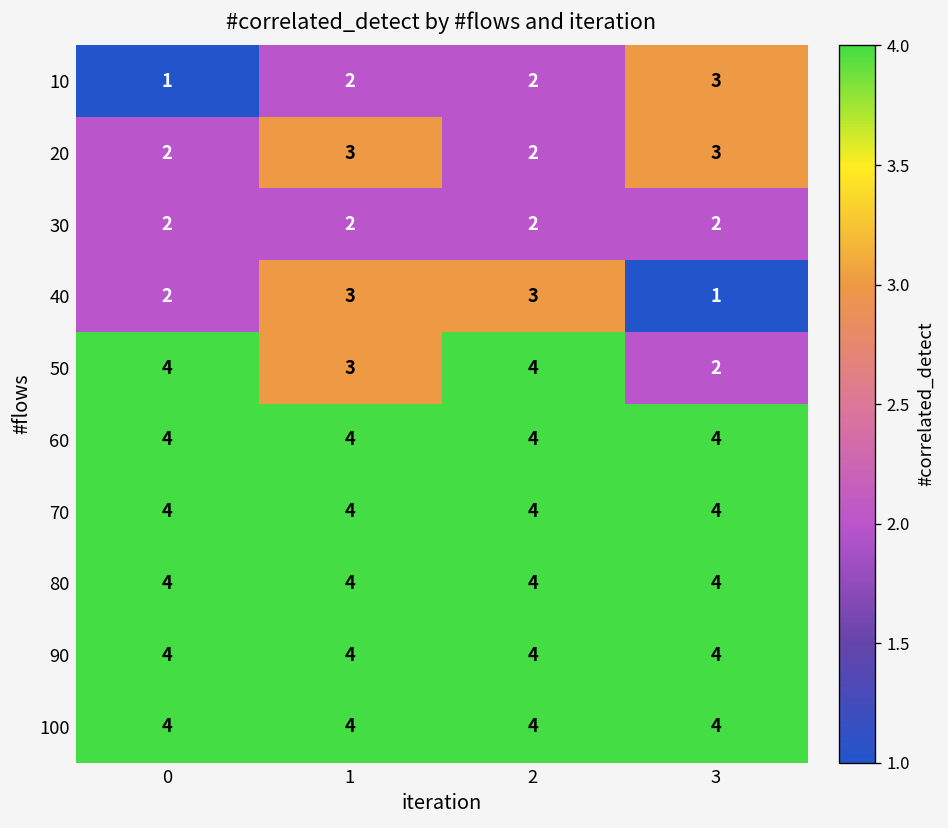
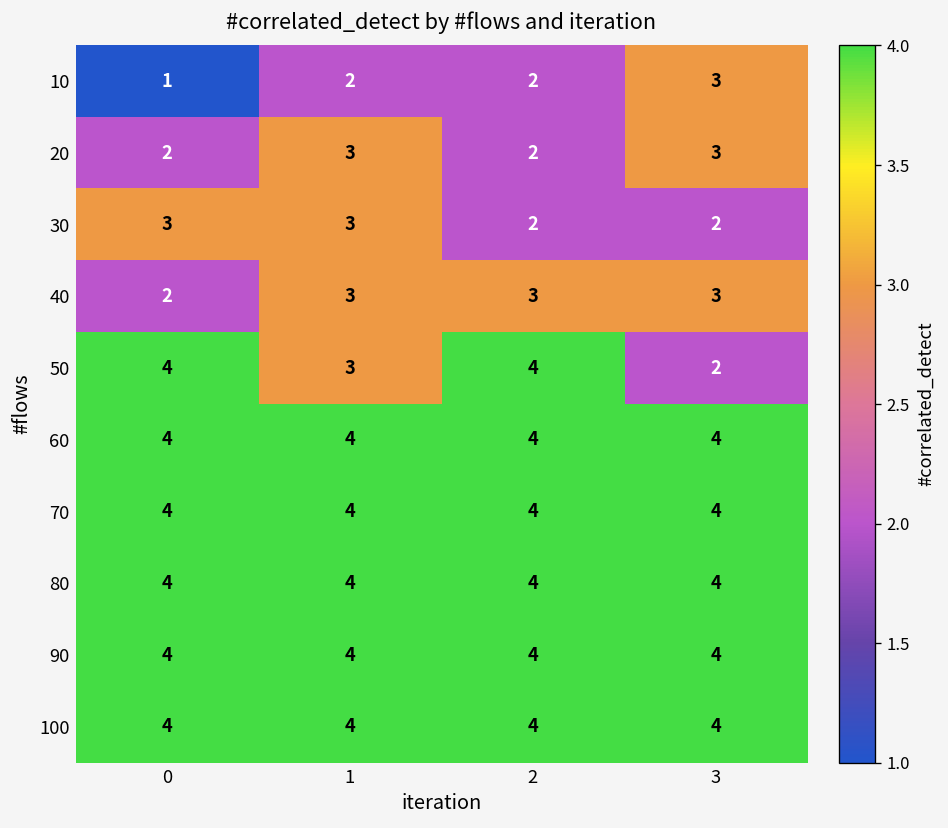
  {
    "10": {
      "0": 1,
      "1": 2,
      "2": 2,
      "3": 3
    },
    "20": {
      "0": 2,
      "1": 3,
      "2": 2,
      "3": 3
    },
    "30": {
-     "0": 2,
-     "1": 2,
+     "0": 3,
+     "1": 3,
      "2": 2,
      "3": 2
    },
    "40": {
      "0": 2,
      "1": 3,
      "2": 3,
-     "3": 1
+     "3": 3
    },
    "50": {
      "0": 4,
      "1": 3,
      "2": 4,
      "3": 2
    },
    "60": {
      "0": 4,
      "1": 4,
      "2": 4,
      "3": 4
    },
    "70": {
      "0": 4,
      "1": 4,
      "2": 4,
      "3": 4
    },
    "80": {
      "0": 4,
      "1": 4,
      "2": 4,
      "3": 4
    },
    "90": {
      "0": 4,
      "1": 4,
      "2": 4,
      "3": 4
    },
    "100": {
      "0": 4,
      "1": 4,
      "2": 4,
      "3": 4
    }
  }
